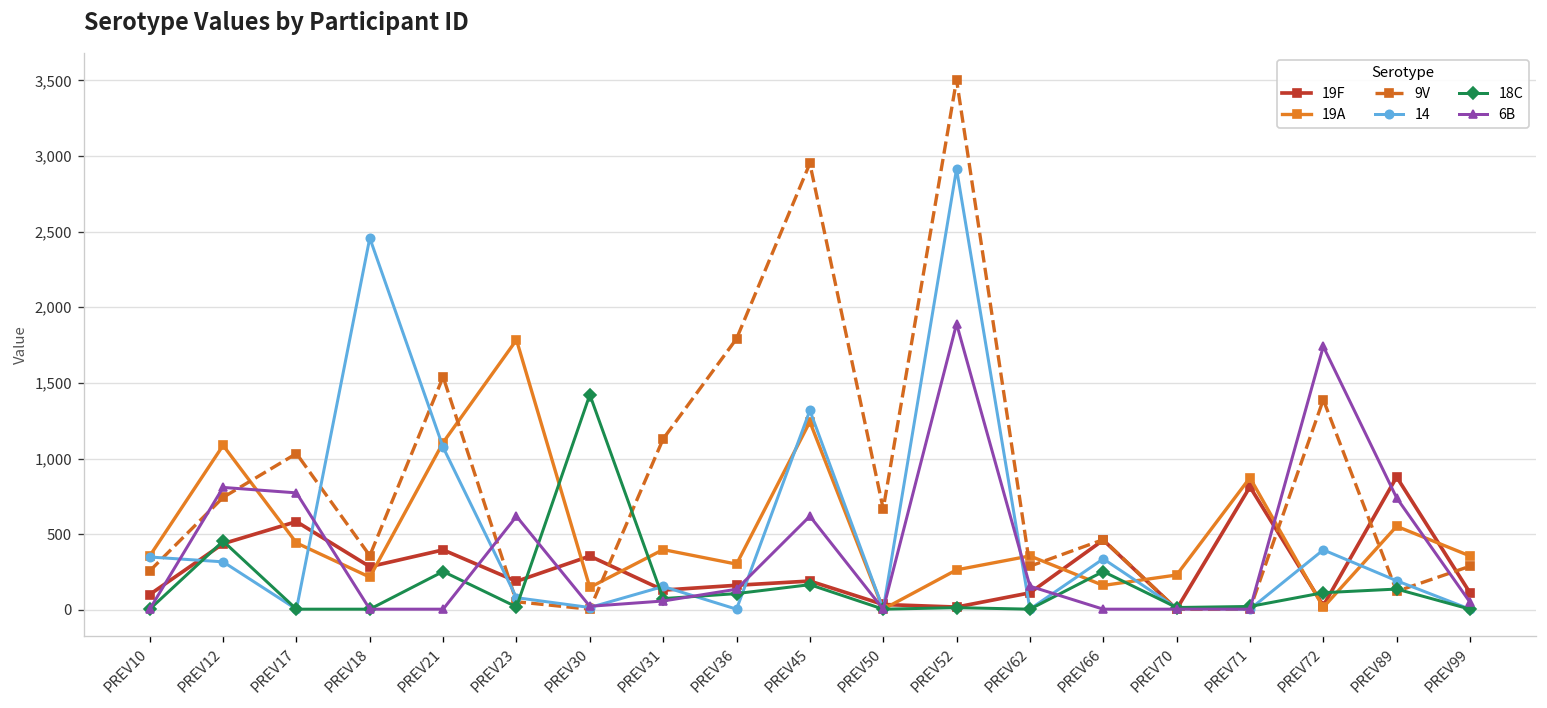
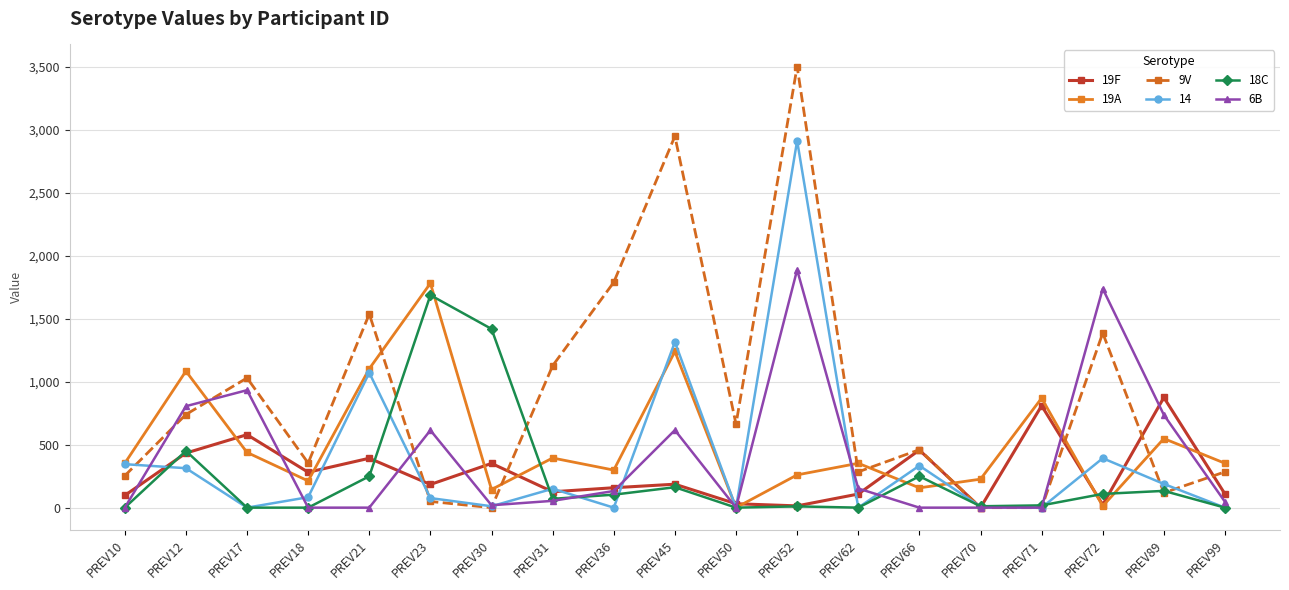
  {
    "14": {
      "PREV12": "320",
-     "PREV18": "2,460",
+     "PREV18": "90",
      "PREV21": "1,070",
      "PREV23": "80",
      "PREV31": "150",
      "PREV36": "0",
      "PREV45": "1,320",
      "PREV52": "2,920",
      "PREV66": "340",
      "PREV72": "400",
      "PREV89": "190"
    },
    "18C": {
      "PREV21": "250",
-     "PREV23": "20",
+     "PREV23": "1,690",
      "PREV30": "1,420",
      "PREV36": "110",
      "PREV45": "170",
      "PREV66": "250",
      "PREV72": "110"
    },
    "6B": {
      "PREV12": "810",
-     "PREV17": "770",
+     "PREV17": "940",
      "PREV21": "0",
      "PREV23": "620",
      "PREV36": "140",
      "PREV45": "620",
      "PREV52": "1,890",
      "PREV62": "160",
      "PREV66": "0",
      "PREV72": "1,740",
      "PREV89": "740",
      "PREV99": "50"
    }
  }
